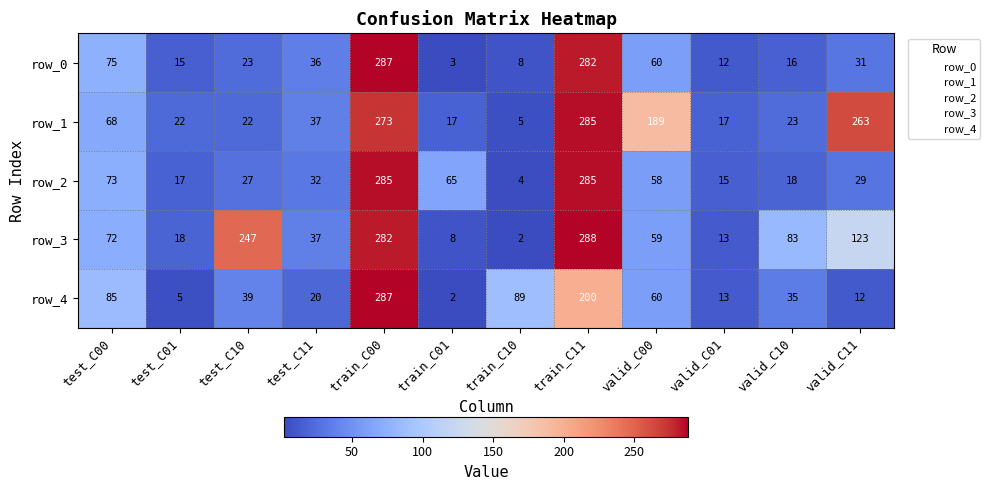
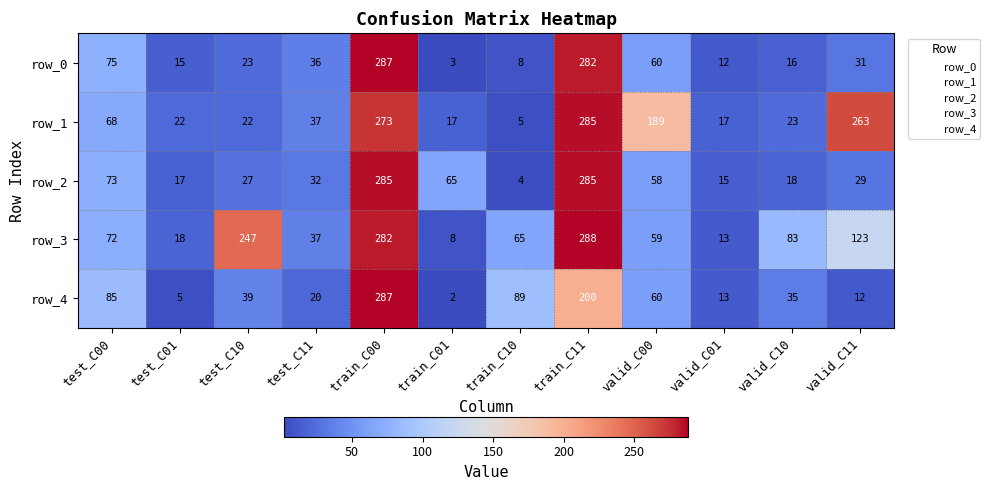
  {
    "row_3": {
-     "train_C10": 2
+     "train_C10": 65
    }
  }
